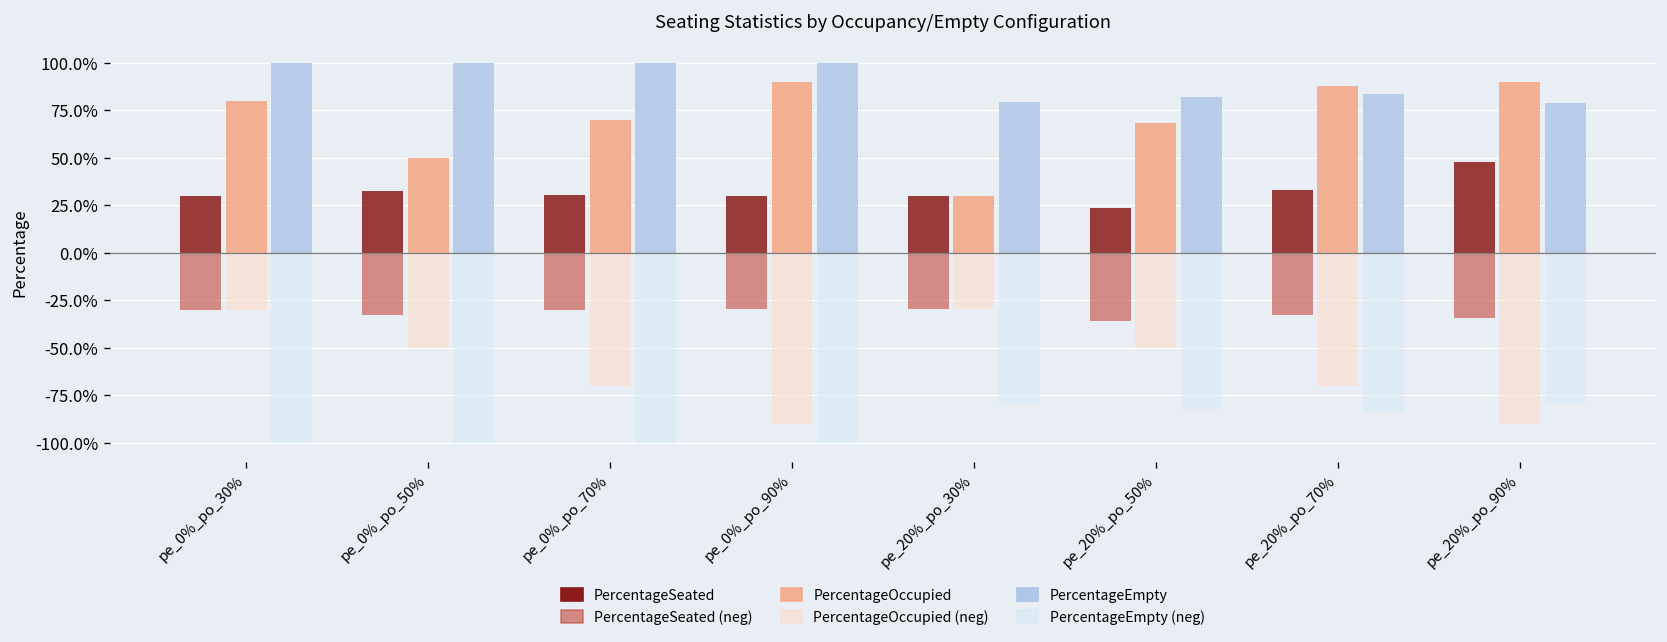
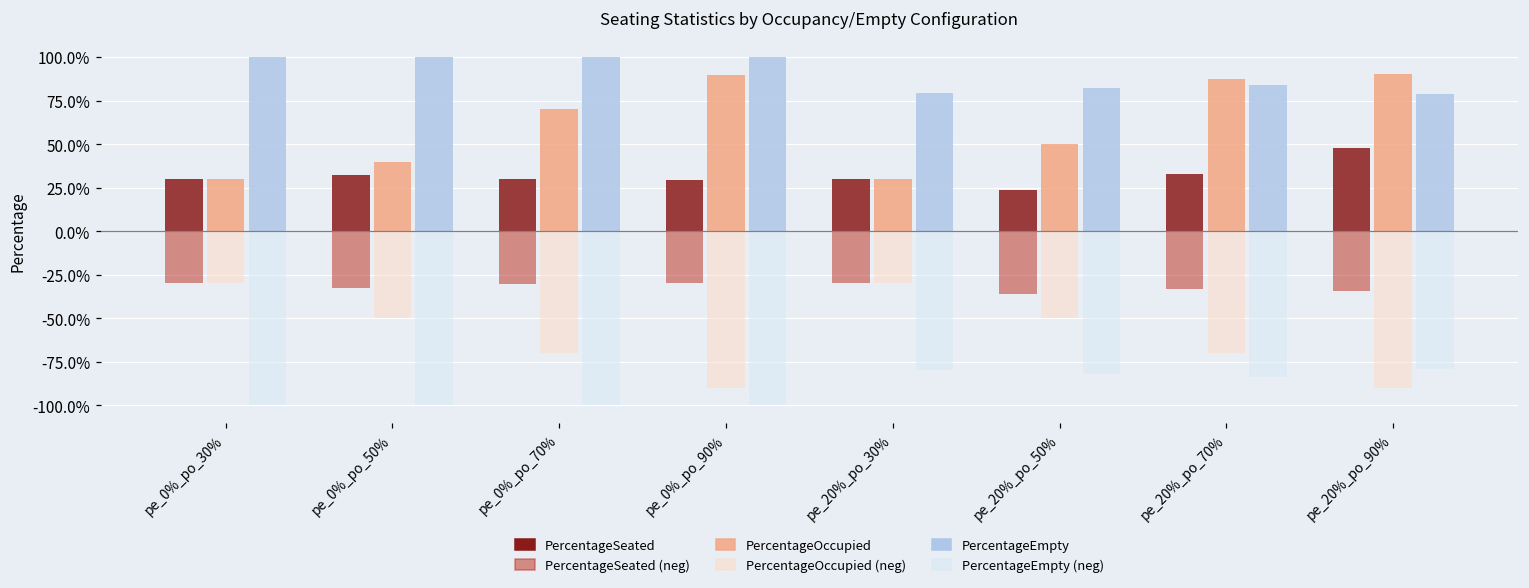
  {
    "PercentageSeated": {
      "pe_0%_po_30%": "30%",
      "pe_0%_po_50%": "33%",
      "pe_0%_po_70%": "30%",
      "pe_0%_po_90%": "30%",
      "pe_20%_po_30%": "30%",
      "pe_20%_po_50%": "24%",
      "pe_20%_po_70%": "33%",
      "pe_20%_po_90%": "48%"
    },
    "PercentageOccupied": {
-     "pe_0%_po_30%": "80%",
-     "pe_0%_po_50%": "50%",
+     "pe_0%_po_30%": "30%",
+     "pe_0%_po_50%": "40%",
      "pe_0%_po_70%": "70%",
      "pe_0%_po_90%": "90%",
      "pe_20%_po_30%": "30%",
-     "pe_20%_po_50%": "68%",
+     "pe_20%_po_50%": "50%",
      "pe_20%_po_70%": "88%",
      "pe_20%_po_90%": "90%"
    },
    "PercentageSeated (neg)": {
      "pe_0%_po_30%": "-30%",
      "pe_0%_po_50%": "-33%",
      "pe_0%_po_70%": "-30%",
      "pe_0%_po_90%": "-30%",
      "pe_20%_po_30%": "-30%",
      "pe_20%_po_50%": "-36%",
      "pe_20%_po_70%": "-33%",
      "pe_20%_po_90%": "-34%"
    }
  }
